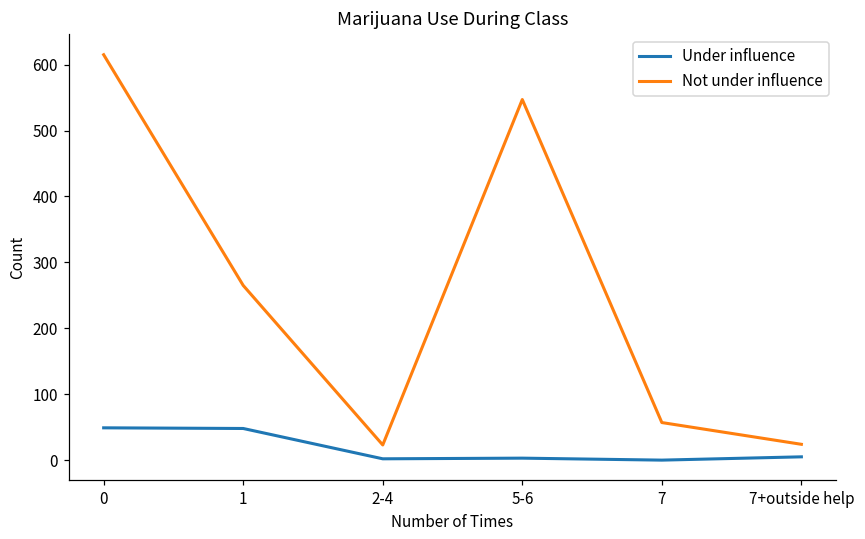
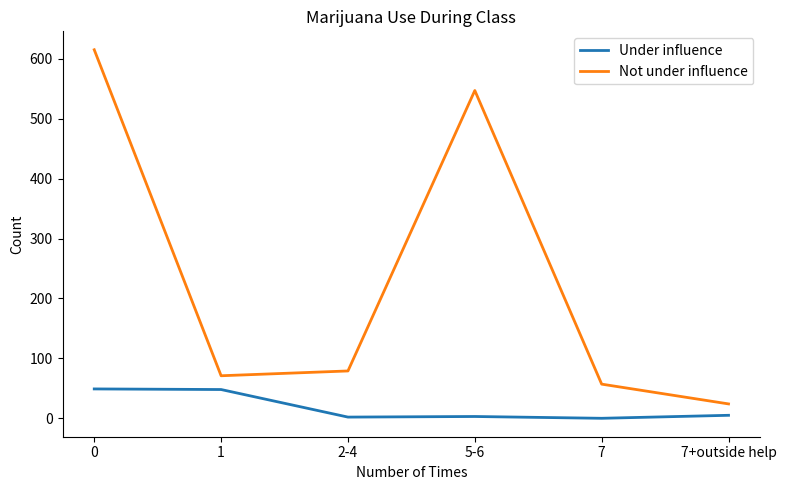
  {
    "Under influence": {
      "0": 50,
      "1": 50,
      "2-4": 0,
      "5-6": 0,
      "7": 0,
      "7+outside help": 10
    },
    "Not under influence": {
      "0": 620,
-     "1": 270,
-     "2-4": 20,
+     "1": 70,
+     "2-4": 80,
      "5-6": 550,
      "7": 60,
      "7+outside help": 20
    }
  }
